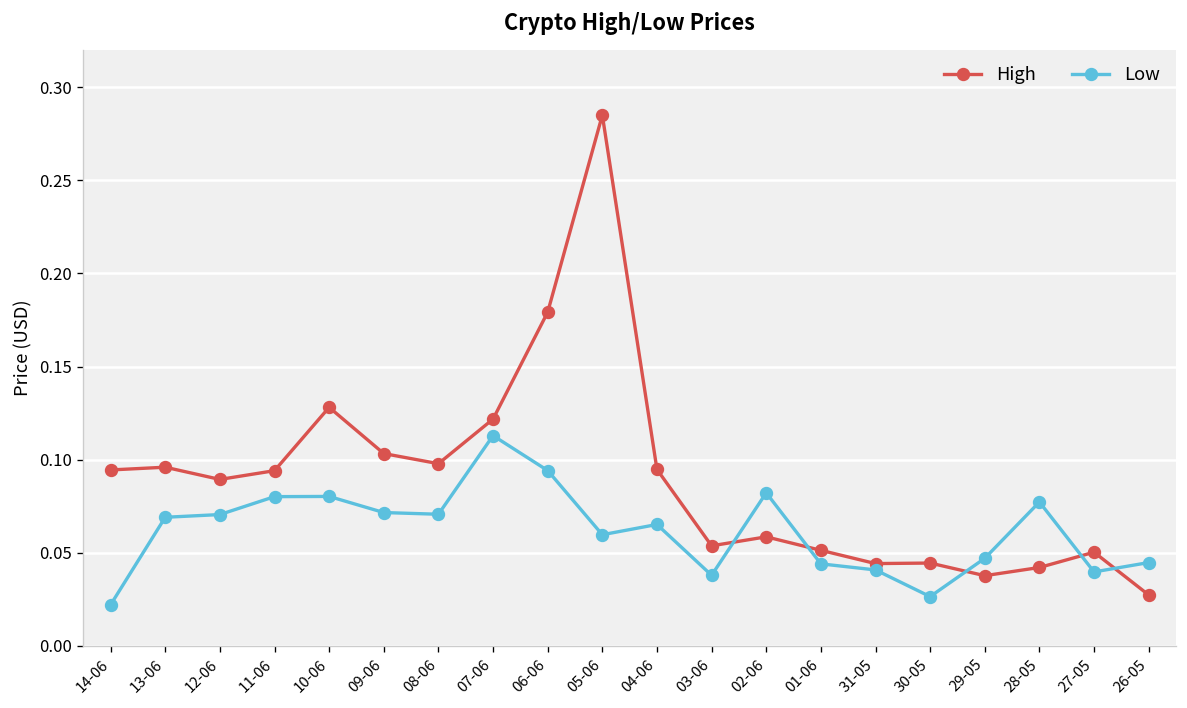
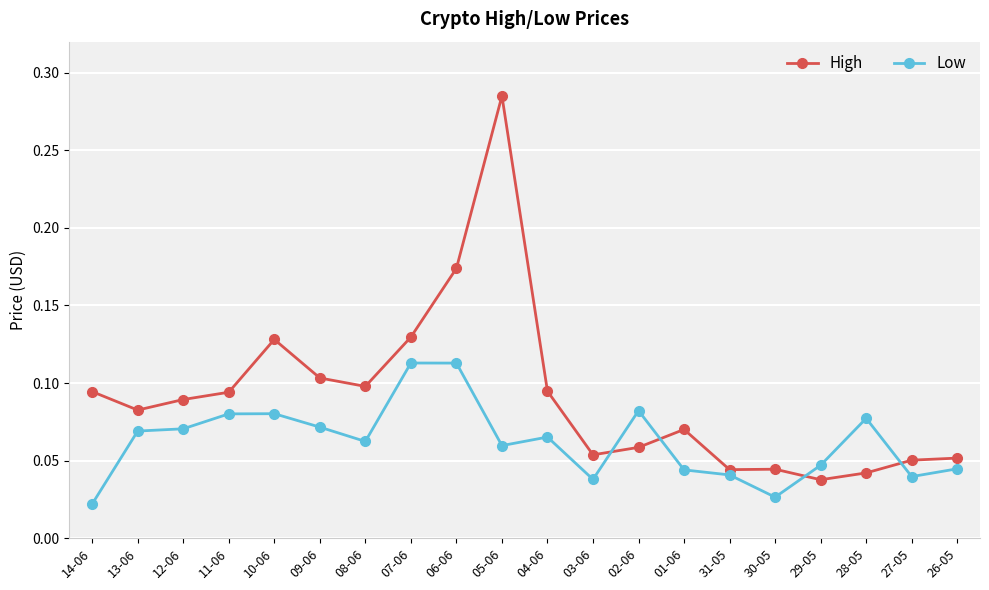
  {
    "High": {
      "14-06": 0.094,
-     "13-06": 0.096,
+     "13-06": 0.083,
      "12-06": 0.089,
      "11-06": 0.094,
      "10-06": 0.128,
      "09-06": 0.103,
      "08-06": 0.098,
-     "07-06": 0.122,
-     "06-06": 0.179,
+     "07-06": 0.130,
+     "06-06": 0.174,
      "05-06": 0.285,
      "04-06": 0.095,
      "03-06": 0.054,
      "02-06": 0.059,
-     "01-06": 0.051,
+     "01-06": 0.070,
      "31-05": 0.044,
      "30-05": 0.044,
      "29-05": 0.038,
      "28-05": 0.042,
      "27-05": 0.050,
-     "26-05": 0.027
+     "26-05": 0.052
    },
    "Low": {
      "14-06": 0.022,
      "13-06": 0.069,
      "12-06": 0.071,
      "11-06": 0.080,
      "10-06": 0.080,
      "09-06": 0.072,
-     "08-06": 0.071,
+     "08-06": 0.062,
      "07-06": 0.113,
-     "06-06": 0.094,
+     "06-06": 0.113,
      "05-06": 0.060,
      "04-06": 0.065,
      "03-06": 0.038,
      "02-06": 0.082,
      "01-06": 0.044,
      "31-05": 0.041,
      "30-05": 0.026,
      "29-05": 0.047,
      "28-05": 0.077,
      "27-05": 0.040,
      "26-05": 0.045
    }
  }
